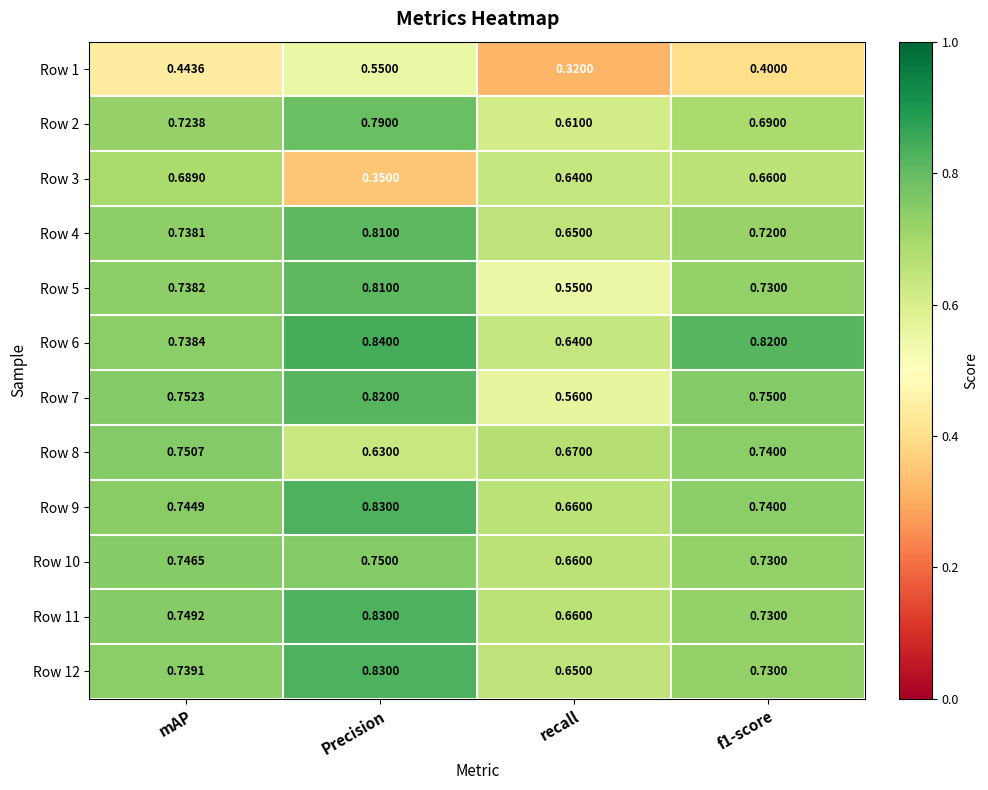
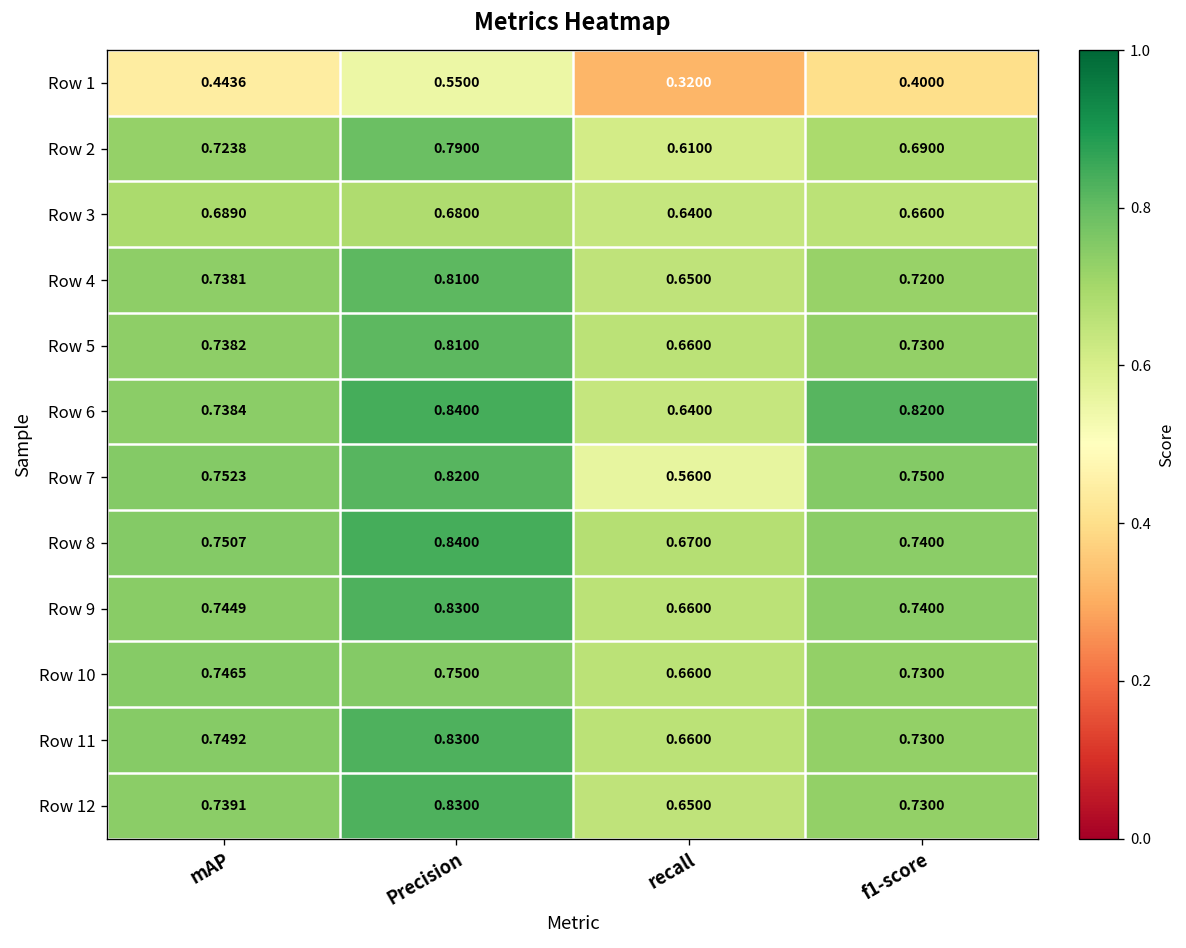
  {
    "Row 1": {
      "mAP": 0.4436,
      "Precision": 0.5500,
      "recall": 0.3200,
      "f1-score": 0.4000
    },
    "Row 2": {
      "mAP": 0.7238,
      "Precision": 0.7900,
      "recall": 0.6100,
      "f1-score": 0.6900
    },
    "Row 3": {
      "mAP": 0.6890,
-     "Precision": 0.3500,
+     "Precision": 0.6800,
      "recall": 0.6400,
      "f1-score": 0.6600
    },
    "Row 4": {
      "mAP": 0.7381,
      "Precision": 0.8100,
      "recall": 0.6500,
      "f1-score": 0.7200
    },
    "Row 5": {
      "mAP": 0.7382,
      "Precision": 0.8100,
-     "recall": 0.5500,
+     "recall": 0.6600,
      "f1-score": 0.7300
    },
    "Row 6": {
      "mAP": 0.7384,
      "Precision": 0.8400,
      "recall": 0.6400,
      "f1-score": 0.8200
    },
    "Row 7": {
      "mAP": 0.7523,
      "Precision": 0.8200,
      "recall": 0.5600,
      "f1-score": 0.7500
    },
    "Row 8": {
      "mAP": 0.7507,
-     "Precision": 0.6300,
+     "Precision": 0.8400,
      "recall": 0.6700,
      "f1-score": 0.7400
    },
    "Row 9": {
      "mAP": 0.7449,
      "Precision": 0.8300,
      "recall": 0.6600,
      "f1-score": 0.7400
    },
    "Row 10": {
      "mAP": 0.7465,
      "Precision": 0.7500,
      "recall": 0.6600,
      "f1-score": 0.7300
    },
    "Row 11": {
      "mAP": 0.7492,
      "Precision": 0.8300,
      "recall": 0.6600,
      "f1-score": 0.7300
    },
    "Row 12": {
      "mAP": 0.7391,
      "Precision": 0.8300,
      "recall": 0.6500,
      "f1-score": 0.7300
    }
  }
